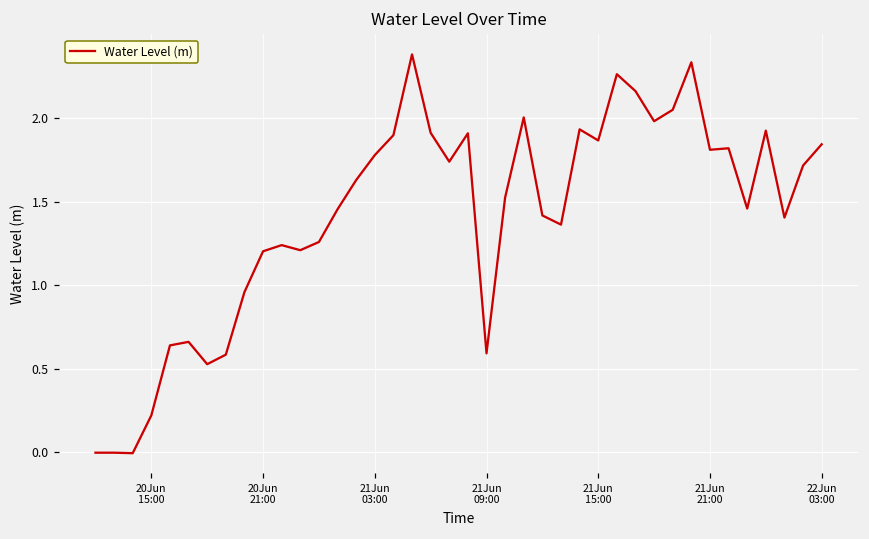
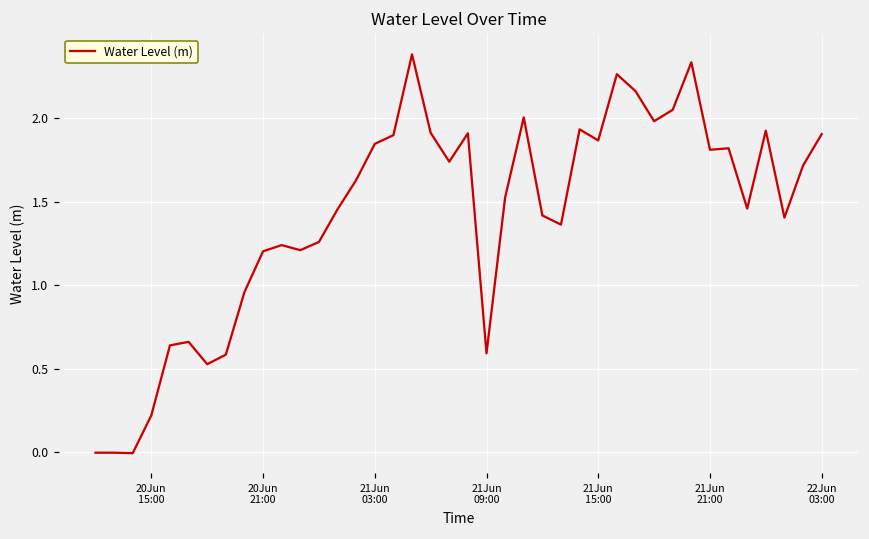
  {
    "20Jun 15:00": 0.22,
    "20Jun 21:00": 1.20,
-   "21Jun 03:00": 1.78,
+   "21Jun 03:00": 1.84,
    "21Jun 09:00": 0.59,
    "21Jun 15:00": 1.87,
    "21Jun 21:00": 1.81,
-   "22Jun 03:00": 1.84
+   "22Jun 03:00": 1.90
  }
